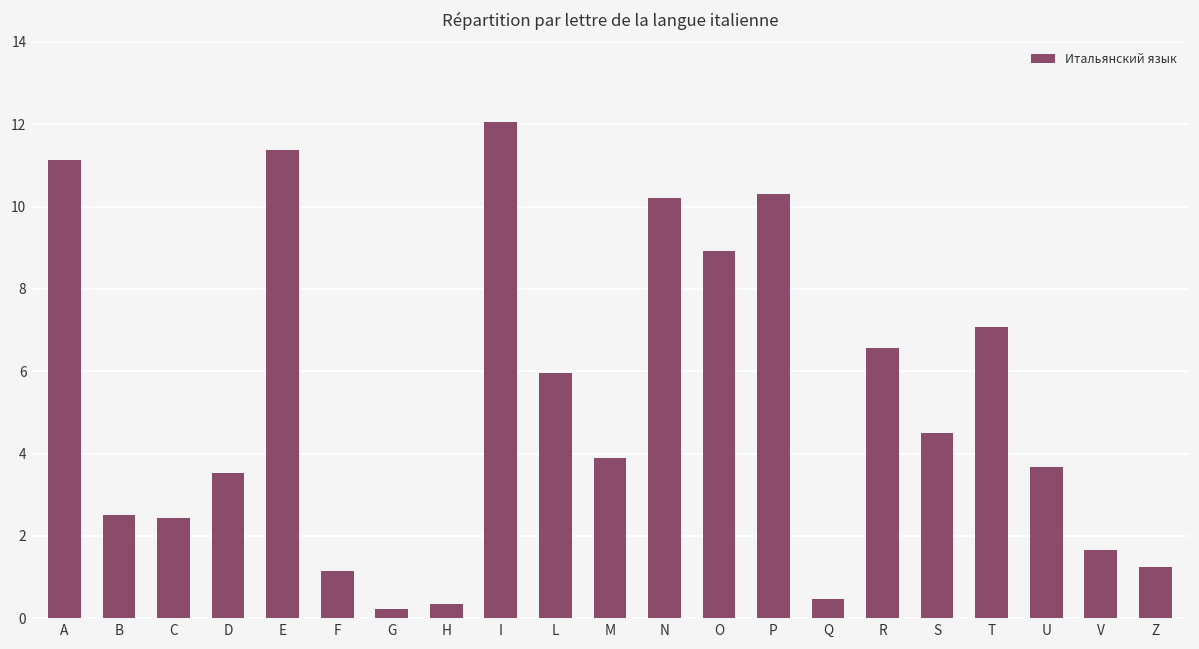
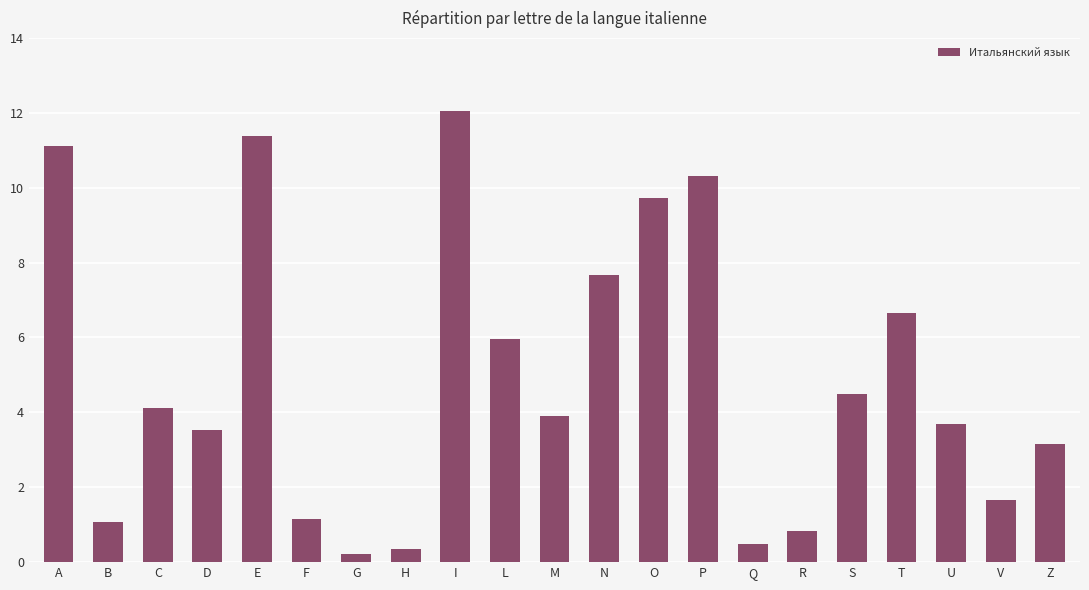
  {
    "A": 11.1,
-   "B": 2.5,
-   "C": 2.4,
+   "B": 1.1,
+   "C": 4.1,
    "D": 3.5,
    "E": 11.4,
    "F": 1.2,
    "G": 0.2,
    "H": 0.4,
    "I": 12.0,
    "L": 6.0,
    "M": 3.9,
-   "N": 10.2,
-   "O": 8.9,
+   "N": 7.7,
+   "O": 9.7,
    "P": 10.3,
    "Q": 0.5,
-   "R": 6.6,
+   "R": 0.8,
    "S": 4.5,
-   "T": 7.1,
+   "T": 6.7,
    "U": 3.7,
    "V": 1.7,
-   "Z": 1.2
+   "Z": 3.2
  }
